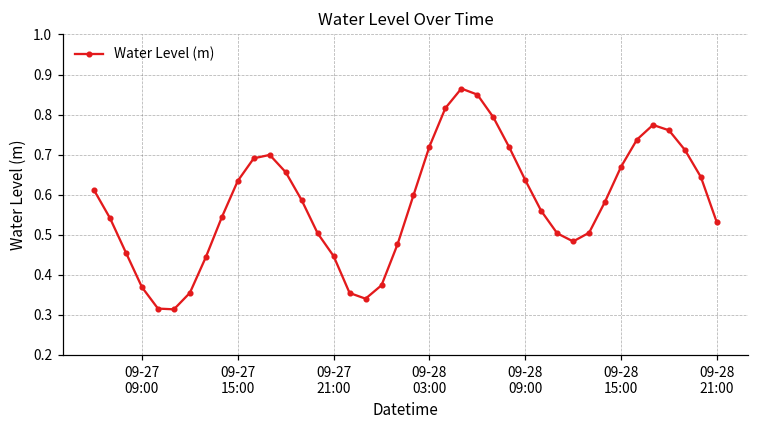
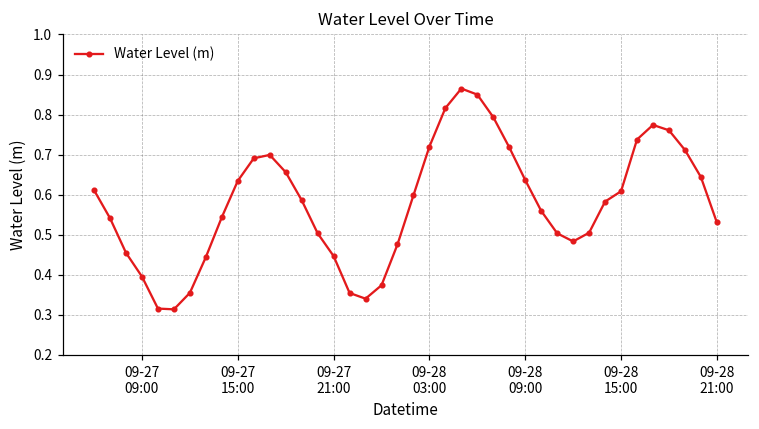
  {
-   "09-27 09:00": 0.37,
+   "09-27 09:00": 0.40,
    "09-27 15:00": 0.63,
    "09-27 21:00": 0.45,
    "09-28 03:00": 0.72,
    "09-28 09:00": 0.64,
-   "09-28 15:00": 0.67,
+   "09-28 15:00": 0.61,
    "09-28 21:00": 0.53
  }
